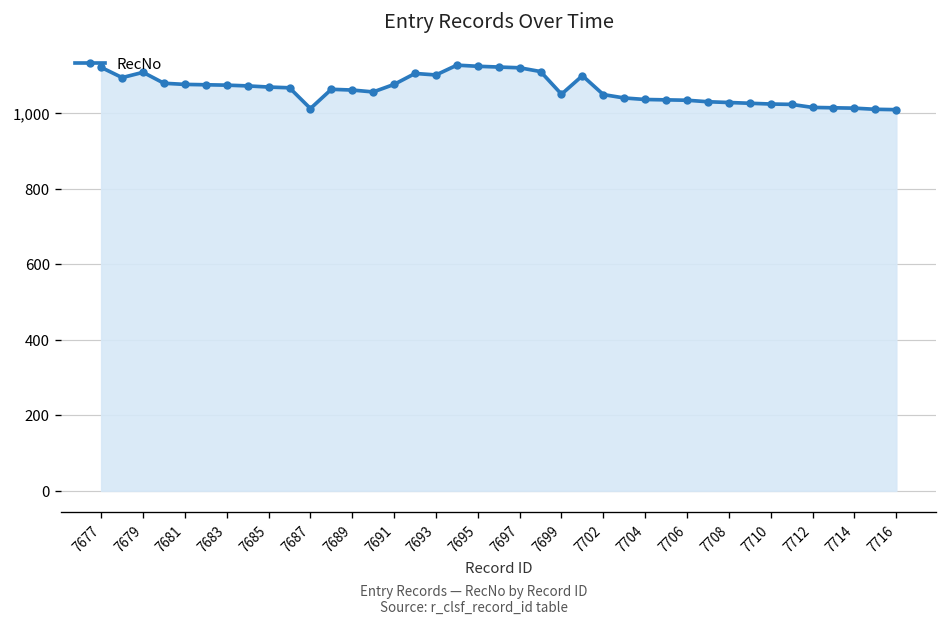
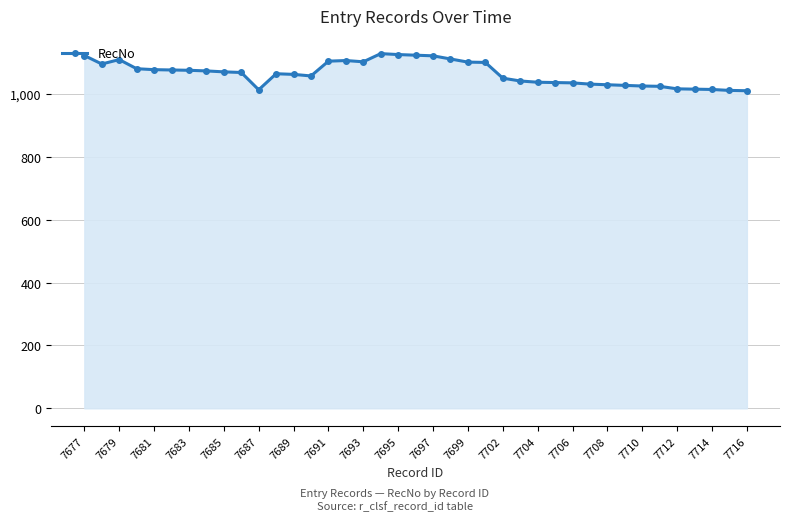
  {
    "7677": "1,120",
    "7679": "1,110",
    "7681": "1,080",
    "7683": "1,080",
    "7685": "1,070",
    "7687": "1,010",
    "7689": "1,060",
-   "7691": "1,080",
-   "7699": "1,050",
+   "7691": "1,100",
+   "7699": "1,100",
    "7702": "1,050"
  }
